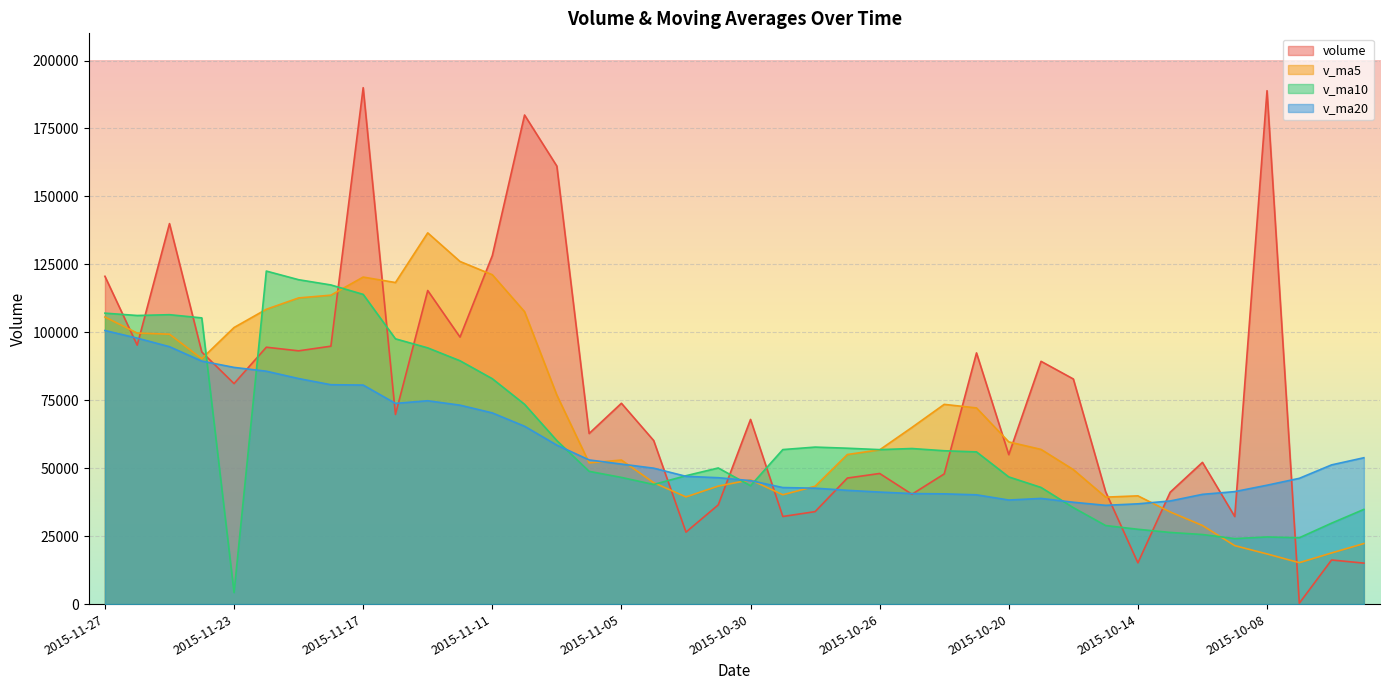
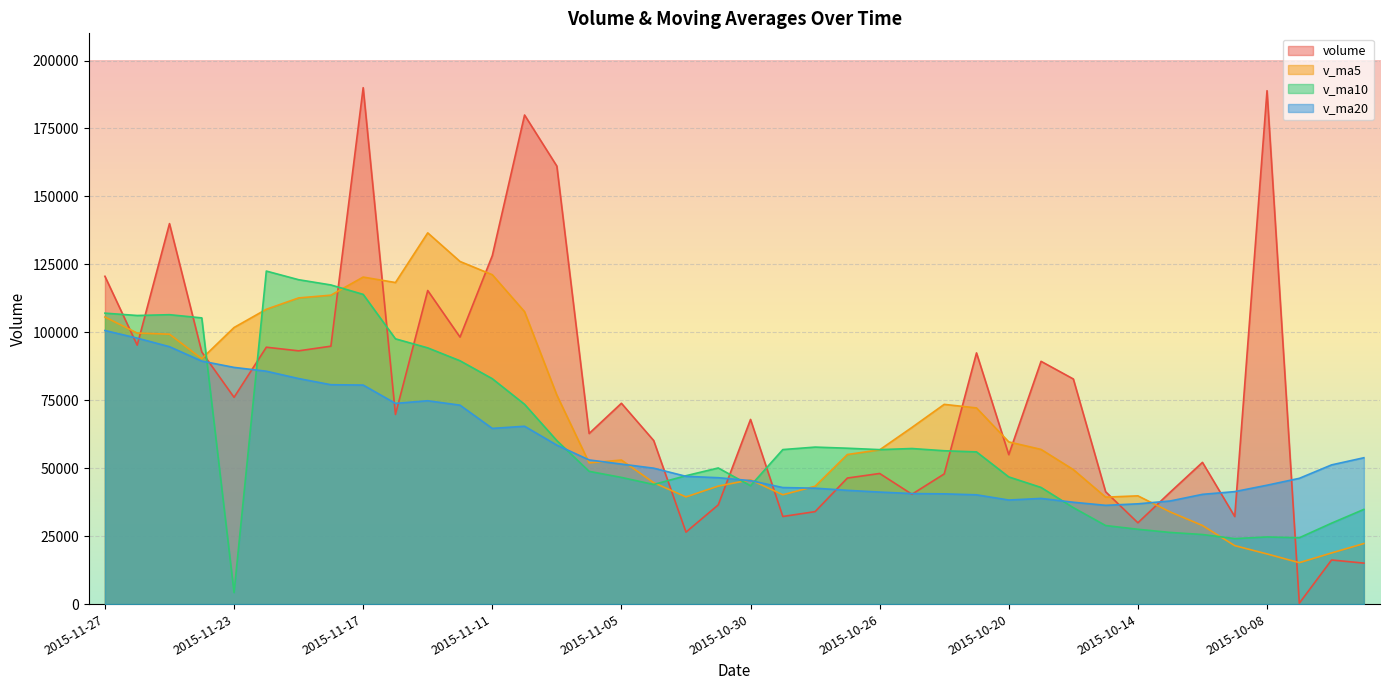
  {
    "volume": {
      "2015-11-27": 121000,
-     "2015-11-23": 81000,
+     "2015-11-23": 76000,
      "2015-11-17": 190000,
      "2015-11-11": 128000,
      "2015-11-05": 74000,
      "2015-10-30": 68000,
      "2015-10-26": 48000,
      "2015-10-20": 55000,
-     "2015-10-14": 15000,
+     "2015-10-14": 30000,
      "2015-10-08": 189000
    },
    "v_ma5": {
      "2015-11-27": 106000,
      "2015-11-23": 102000,
      "2015-11-17": 120000,
      "2015-11-11": 121000,
      "2015-11-05": 53000,
      "2015-10-20": 60000,
      "2015-10-14": 40000,
      "2015-10-08": 18000
    },
    "v_ma10": {
      "2015-11-27": 107000,
      "2015-11-23": 4000,
      "2015-11-17": 114000,
      "2015-11-11": 83000,
      "2015-11-05": 47000,
      "2015-10-30": 44000,
      "2015-10-20": 47000,
      "2015-10-14": 28000,
      "2015-10-08": 25000
    },
    "v_ma20": {
      "2015-11-27": 101000,
      "2015-11-23": 87000,
      "2015-11-17": 81000,
-     "2015-11-11": 70000,
+     "2015-11-11": 65000,
      "2015-11-05": 52000,
      "2015-10-26": 41000,
      "2015-10-20": 38000,
      "2015-10-14": 37000,
      "2015-10-08": 44000
    }
  }
